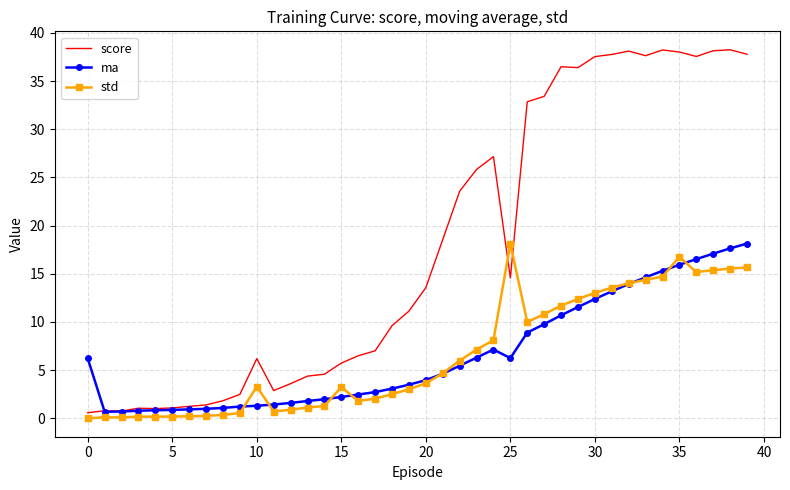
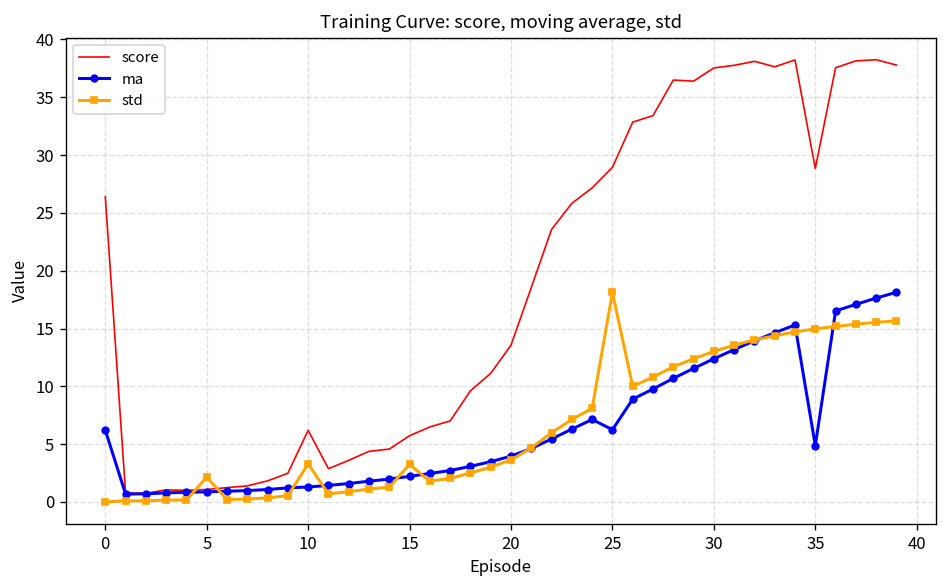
  {
    "score": {
-     "0": 1,
+     "0": 26,
      "10": 6,
      "15": 6,
      "20": 14,
-     "25": 15,
+     "25": 29,
      "30": 38,
-     "35": 38
+     "35": 29
    },
    "ma": {
      "0": 6,
      "10": 1,
      "15": 2,
      "20": 4,
      "25": 6,
      "30": 12,
-     "35": 16
+     "35": 5
    },
    "std": {
      "0": 0,
-     "5": 0,
+     "5": 2,
      "10": 3,
      "15": 3,
      "20": 4,
      "25": 18,
      "30": 13,
-     "35": 17
+     "35": 15
    }
  }
